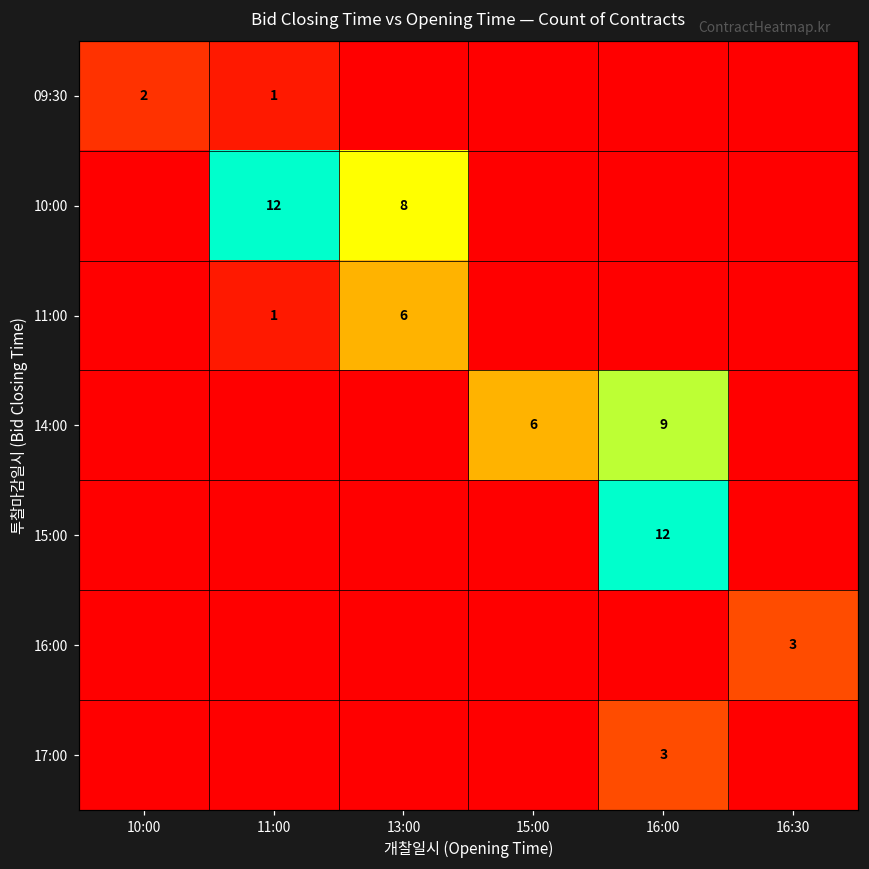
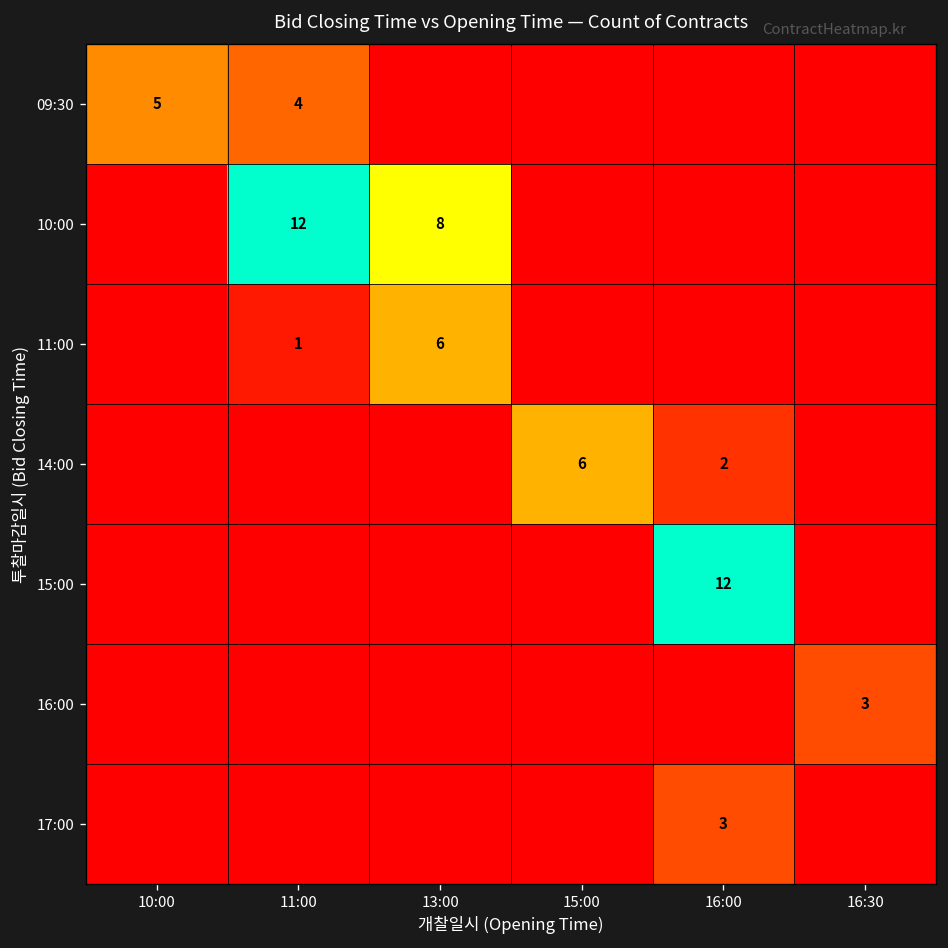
  {
    "09:30": {
-     "10:00": 2,
-     "11:00": 1
+     "10:00": 5,
+     "11:00": 4
    },
    "10:00": {
      "11:00": 12,
      "13:00": 8
    },
    "11:00": {
      "11:00": 1,
      "13:00": 6
    },
    "14:00": {
      "15:00": 6,
-     "16:00": 9
+     "16:00": 2
    },
    "15:00": {
      "16:00": 12
    },
    "16:00": {
      "16:30": 3
    },
    "17:00": {
      "16:00": 3
    }
  }
